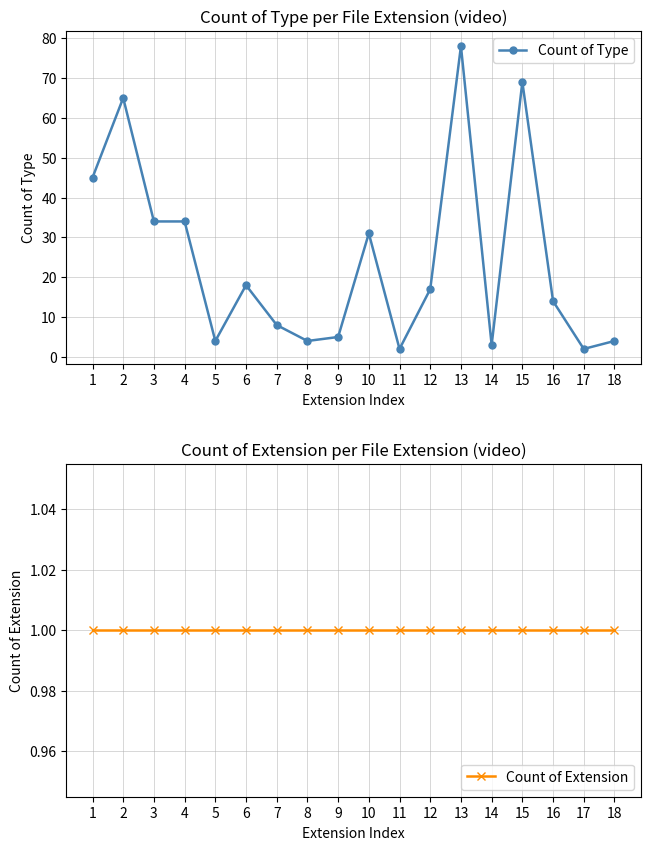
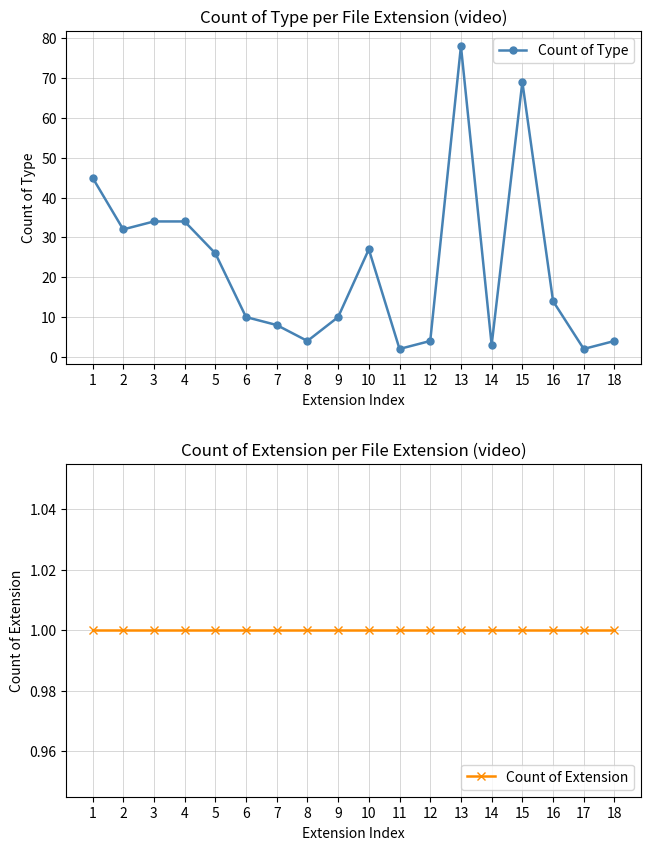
  {
    "Count of Type per File Extension (video)": {
      "1": 45,
-     "2": 65,
+     "2": 32,
      "3": 34,
      "4": 34,
-     "5": 4,
-     "6": 18,
+     "5": 26,
+     "6": 10,
      "7": 8,
      "8": 4,
-     "9": 5,
-     "10": 31,
+     "9": 10,
+     "10": 27,
      "11": 2,
-     "12": 17,
+     "12": 4,
      "13": 78,
      "14": 3,
      "15": 69,
      "16": 14,
      "17": 2,
      "18": 4
    },
    "Count of Extension per File Extension (video)": {
      "1": 1.000,
      "2": 1.000,
      "3": 1.000,
      "4": 1.000,
      "5": 1.000,
      "6": 1.000,
      "7": 1.000,
      "8": 1.000,
      "9": 1.000,
      "10": 1.000,
      "11": 1.000,
      "12": 1.000,
      "13": 1.000,
      "14": 1.000,
      "15": 1.000,
      "16": 1.000,
      "17": 1.000,
      "18": 1.000
    }
  }
